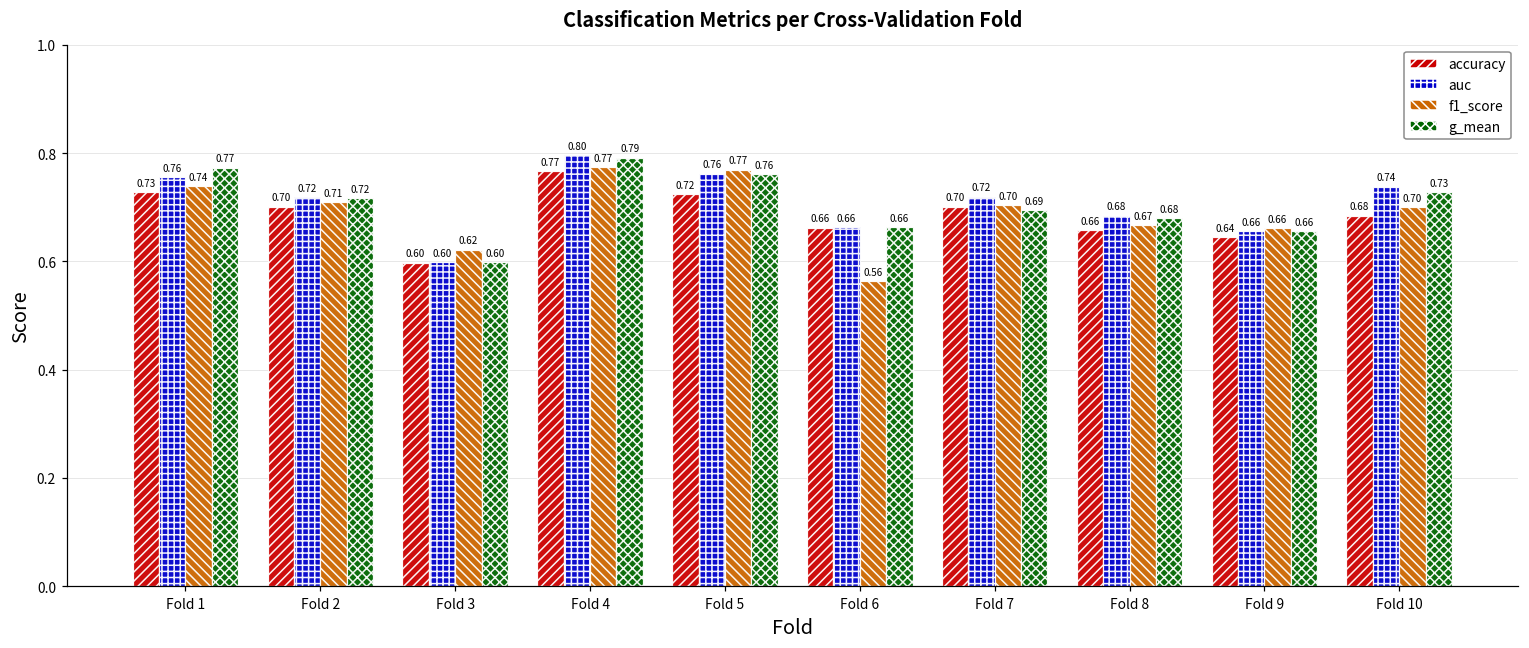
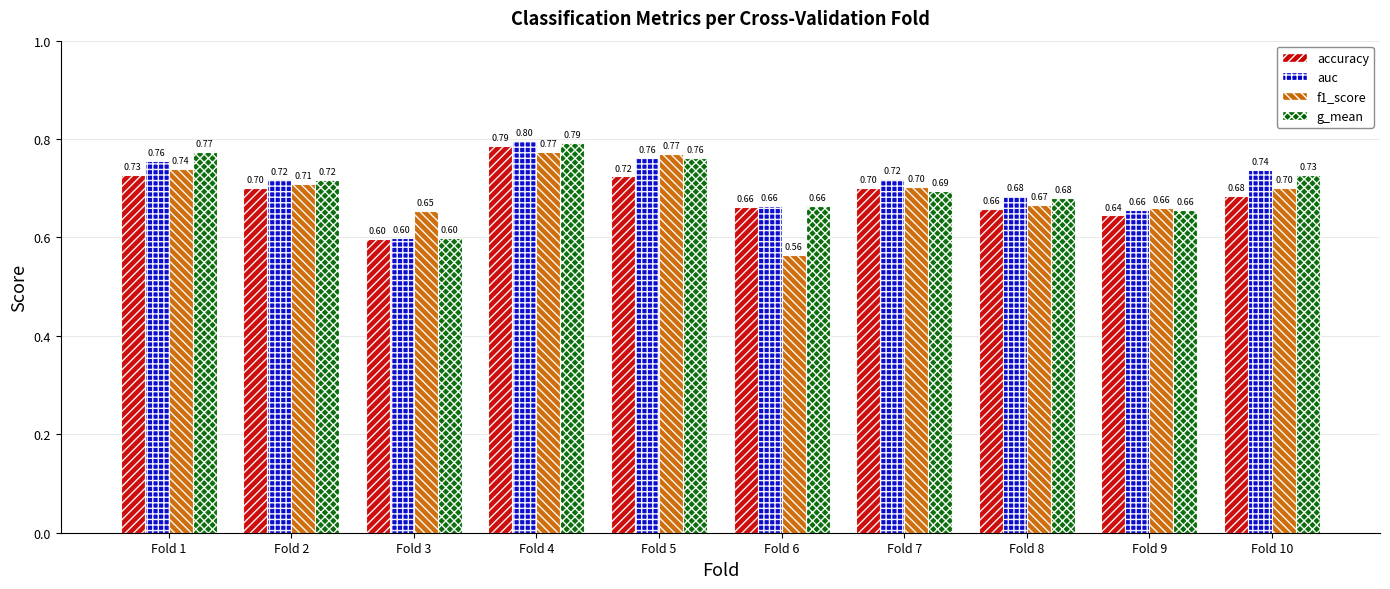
  {
    "accuracy": {
      "Fold 1": 0.73,
      "Fold 2": 0.70,
      "Fold 3": 0.60,
-     "Fold 4": 0.77,
+     "Fold 4": 0.79,
      "Fold 5": 0.72,
      "Fold 6": 0.66,
      "Fold 7": 0.70,
      "Fold 8": 0.66,
      "Fold 9": 0.64,
      "Fold 10": 0.68
    },
    "auc": {
      "Fold 1": 0.76,
      "Fold 2": 0.72,
      "Fold 3": 0.60,
      "Fold 4": 0.80,
      "Fold 5": 0.76,
      "Fold 6": 0.66,
      "Fold 7": 0.72,
      "Fold 8": 0.68,
      "Fold 9": 0.66,
      "Fold 10": 0.74
    },
    "f1_score": {
      "Fold 1": 0.74,
      "Fold 2": 0.71,
-     "Fold 3": 0.62,
+     "Fold 3": 0.65,
      "Fold 4": 0.77,
      "Fold 5": 0.77,
      "Fold 6": 0.56,
      "Fold 7": 0.70,
      "Fold 8": 0.67,
      "Fold 9": 0.66,
      "Fold 10": 0.70
    },
    "g_mean": {
      "Fold 1": 0.77,
      "Fold 2": 0.72,
      "Fold 3": 0.60,
      "Fold 4": 0.79,
      "Fold 5": 0.76,
      "Fold 6": 0.66,
      "Fold 7": 0.69,
      "Fold 8": 0.68,
      "Fold 9": 0.66,
      "Fold 10": 0.73
    }
  }
